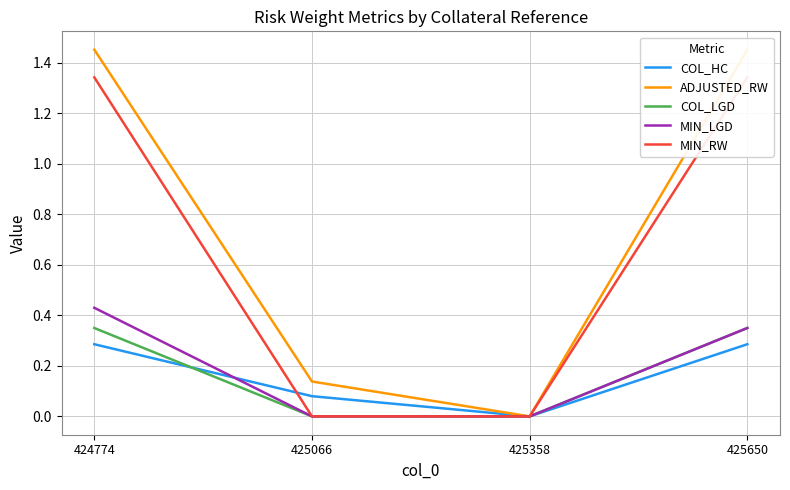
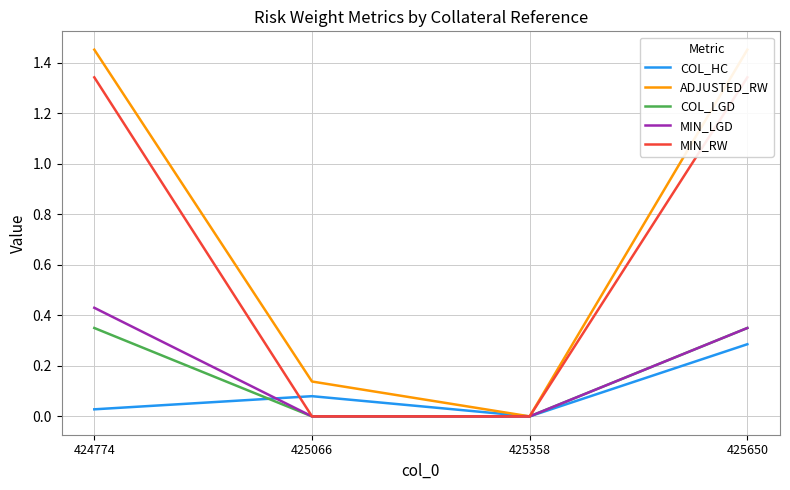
  {
    "COL_HC": {
-     "424774": 0.29,
+     "424774": 0.03,
      "425066": 0.08,
      "425650": 0.29
    },
    "ADJUSTED_RW": {
      "424774": 1.45,
      "425066": 0.14
    },
    "COL_LGD": {
      "424774": 0.35
    },
    "MIN_LGD": {
      "424774": 0.43
    },
    "MIN_RW": {
      "424774": 1.34
    }
  }
